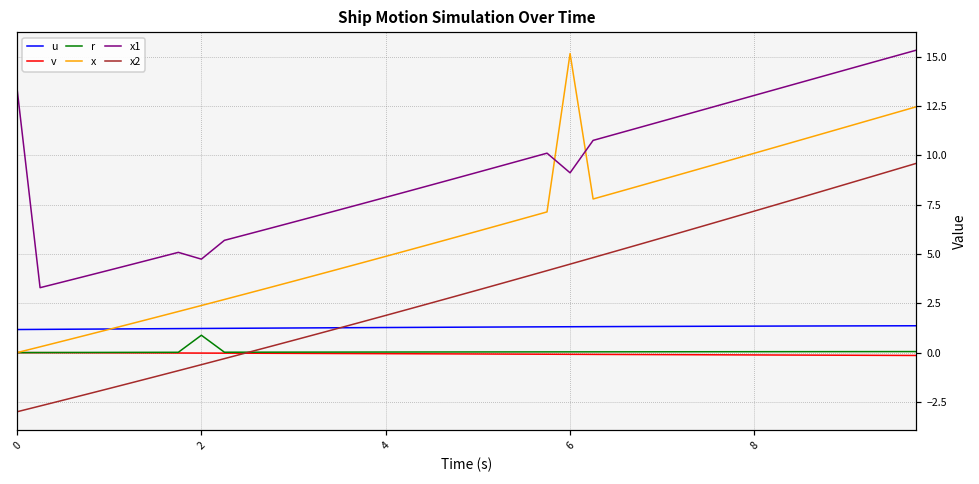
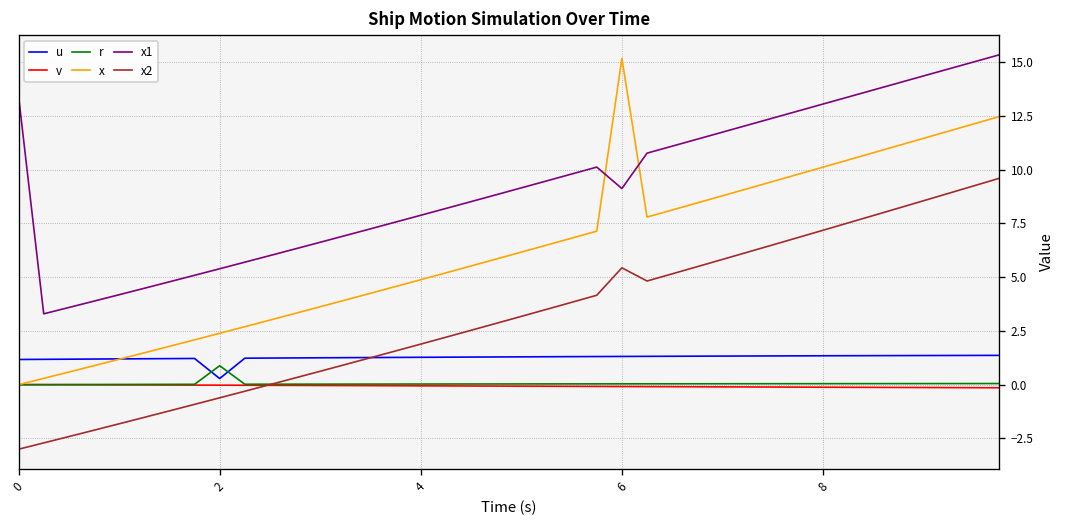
  {
    "u": {
      "0": 1.2,
-     "2": 1.2,
+     "2": 0.3,
      "4": 1.3,
      "6": 1.3,
      "8": 1.3
    },
    "v": {
      "2": 0.0,
      "8": -0.1
    },
    "r": {
      "2": 0.9,
      "8": 0.0
    },
    "x": {
      "2": 2.4,
      "4": 4.9,
      "6": 15.2,
      "8": 10.1
    },
    "x1": {
      "0": 13.4,
-     "2": 4.7,
+     "2": 5.4,
      "4": 7.9,
      "6": 9.1,
      "8": 13.0
    },
    "x2": {
      "0": -3.0,
      "2": -0.6,
      "4": 1.9,
-     "6": 4.5,
+     "6": 5.4,
      "8": 7.2
    }
  }
